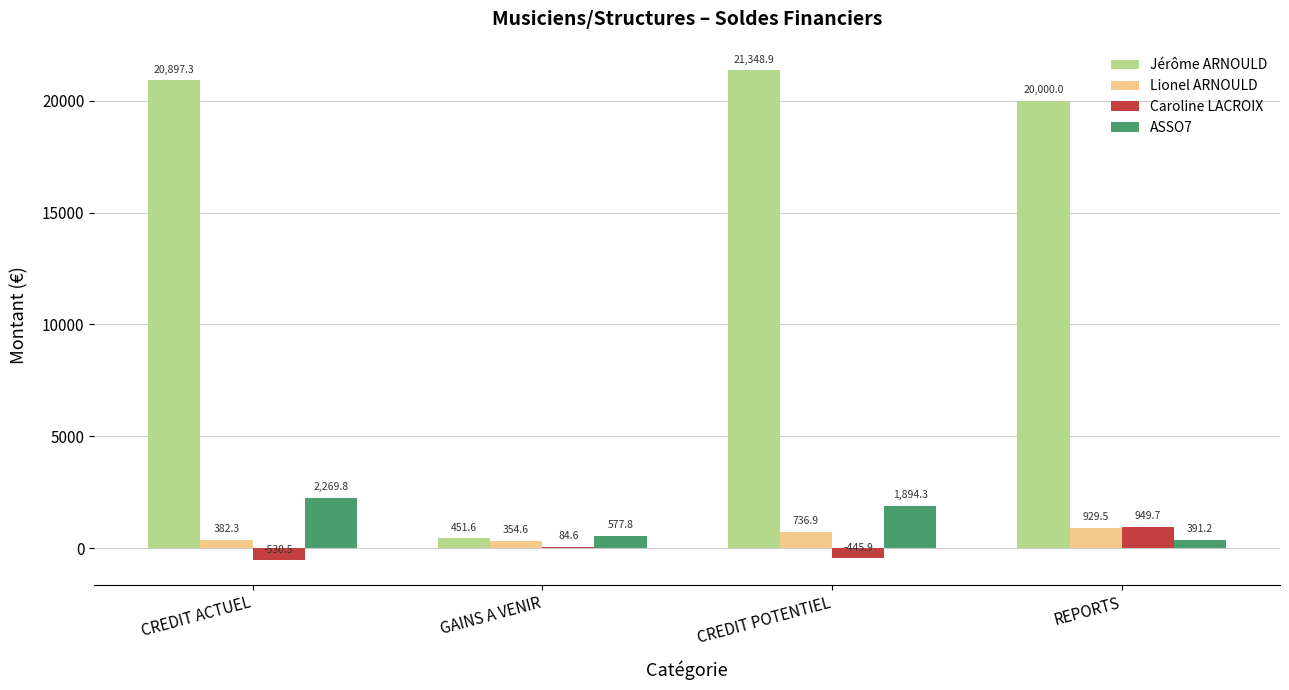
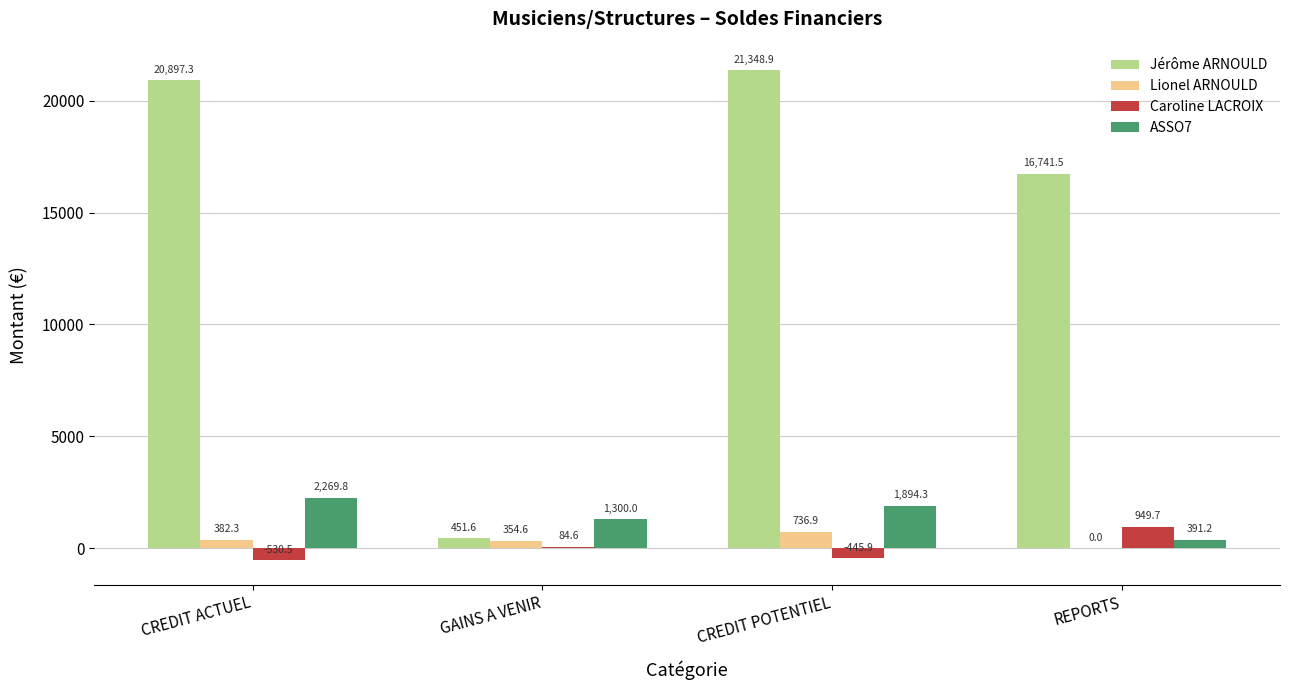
  {
    "Jérôme ARNOULD": {
      "CREDIT ACTUEL": "20,897.3",
      "GAINS A VENIR": "451.6",
      "CREDIT POTENTIEL": "21,348.9",
-     "REPORTS": "20,000.0"
+     "REPORTS": "16,741.5"
    },
    "Lionel ARNOULD": {
      "CREDIT ACTUEL": "382.3",
      "GAINS A VENIR": "354.6",
      "CREDIT POTENTIEL": "736.9",
-     "REPORTS": "929.5"
+     "REPORTS": "0.0"
    },
    "Caroline LACROIX": {
      "CREDIT ACTUEL": "-530.5",
      "GAINS A VENIR": "84.6",
      "CREDIT POTENTIEL": "-445.9",
      "REPORTS": "949.7"
    },
    "ASSO7": {
      "CREDIT ACTUEL": "2,269.8",
-     "GAINS A VENIR": "577.8",
+     "GAINS A VENIR": "1,300.0",
      "CREDIT POTENTIEL": "1,894.3",
      "REPORTS": "391.2"
    }
  }
